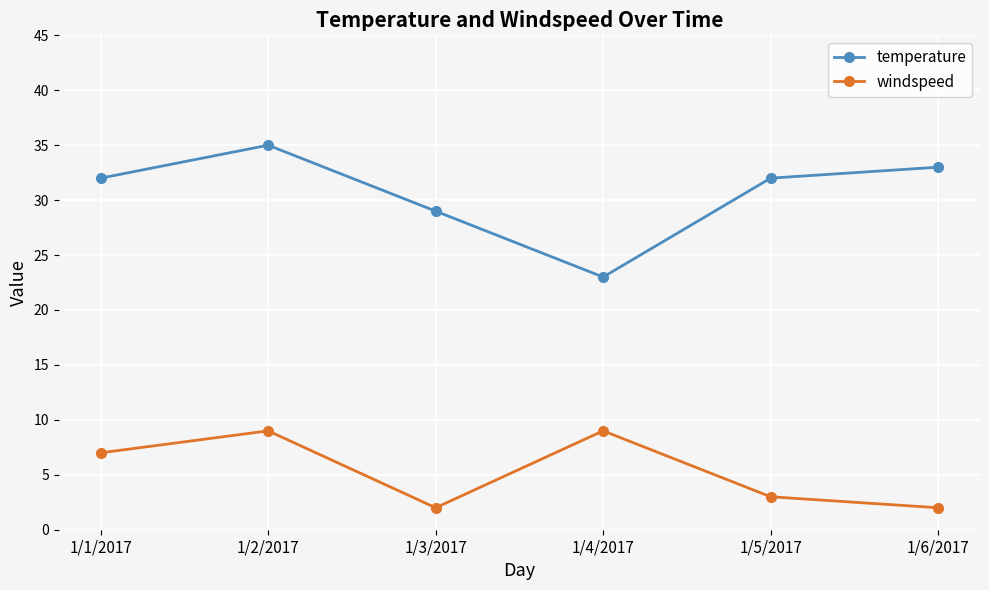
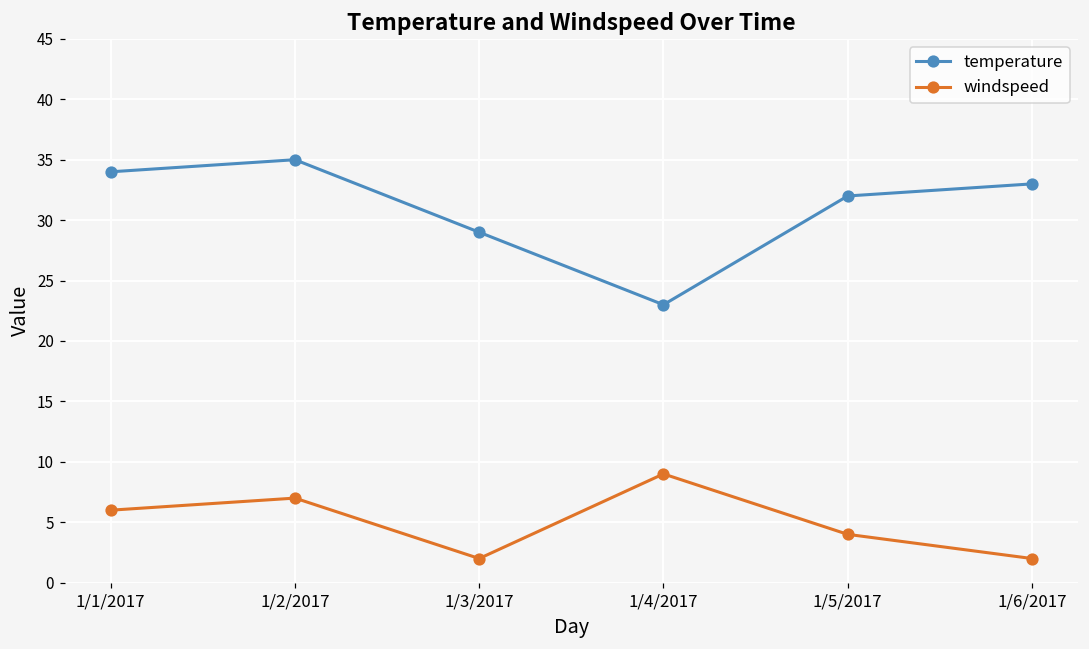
  {
    "temperature": {
-     "1/1/2017": 32,
+     "1/1/2017": 34,
      "1/2/2017": 35,
      "1/3/2017": 29,
      "1/4/2017": 23,
      "1/5/2017": 32,
      "1/6/2017": 33
    },
    "windspeed": {
-     "1/1/2017": 7,
-     "1/2/2017": 9,
+     "1/1/2017": 6,
+     "1/2/2017": 7,
      "1/3/2017": 2,
      "1/4/2017": 9,
-     "1/5/2017": 3,
+     "1/5/2017": 4,
      "1/6/2017": 2
    }
  }
